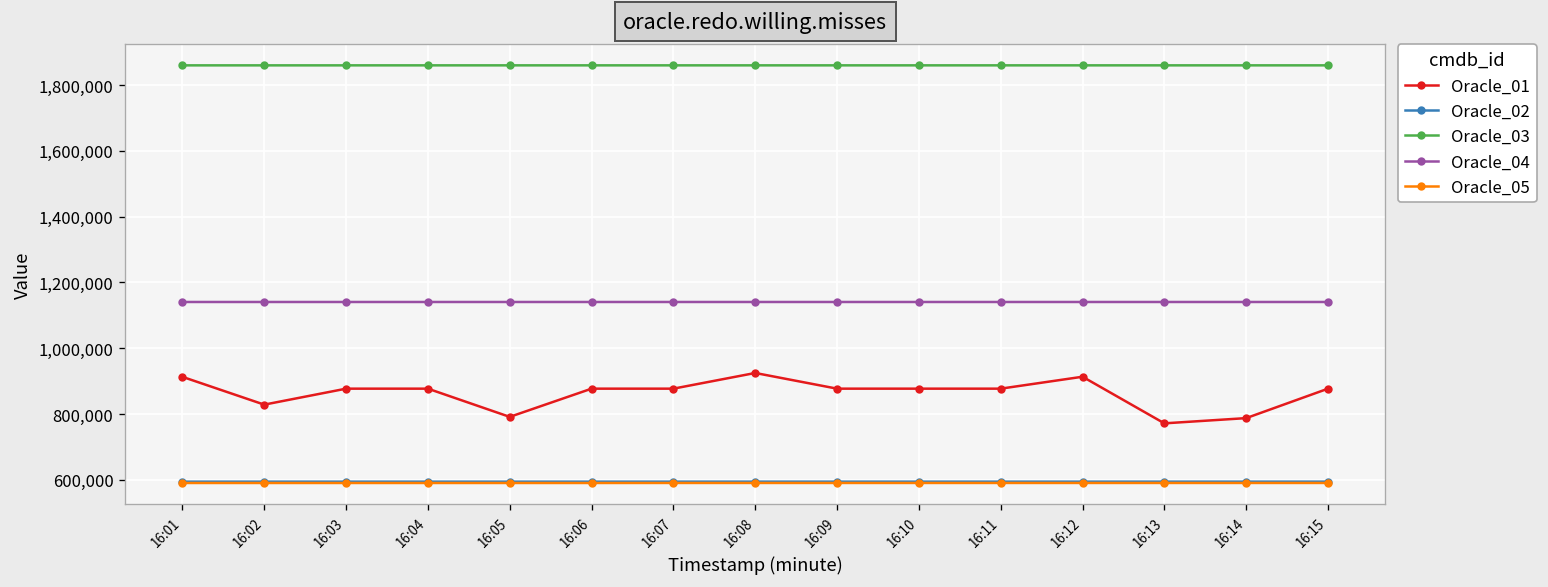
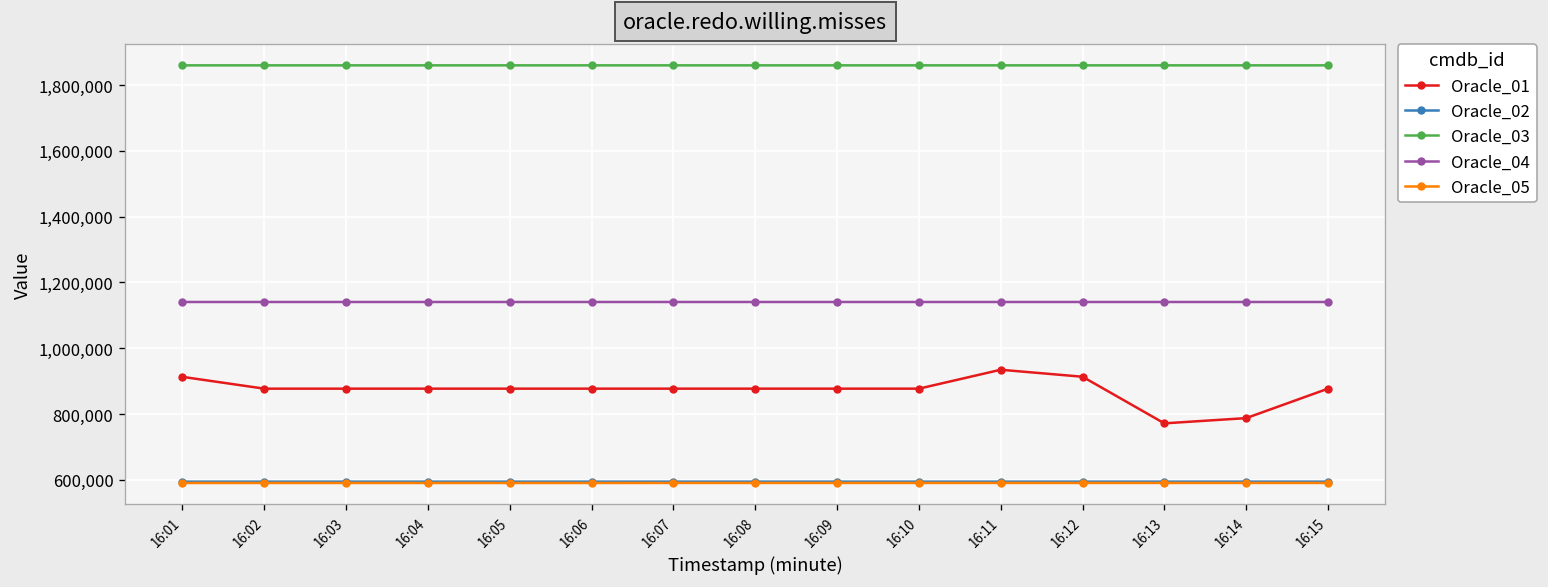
  {
    "Oracle_01": {
      "16:01": "910,000",
-     "16:02": "830,000",
+     "16:02": "880,000",
      "16:03": "880,000",
      "16:04": "880,000",
-     "16:05": "790,000",
+     "16:05": "880,000",
      "16:06": "880,000",
      "16:07": "880,000",
-     "16:08": "920,000",
+     "16:08": "880,000",
      "16:09": "880,000",
      "16:10": "880,000",
-     "16:11": "880,000",
+     "16:11": "930,000",
      "16:12": "910,000",
      "16:13": "770,000",
      "16:14": "790,000",
      "16:15": "880,000"
    },
    "Oracle_03": {
      "16:01": "1,860,000",
      "16:02": "1,860,000",
      "16:03": "1,860,000",
      "16:04": "1,860,000",
      "16:05": "1,860,000",
      "16:06": "1,860,000",
      "16:07": "1,860,000",
      "16:08": "1,860,000",
      "16:09": "1,860,000",
      "16:10": "1,860,000",
      "16:11": "1,860,000",
      "16:12": "1,860,000",
      "16:13": "1,860,000",
      "16:14": "1,860,000",
      "16:15": "1,860,000"
    },
    "Oracle_04": {
      "16:01": "1,140,000",
      "16:02": "1,140,000",
      "16:03": "1,140,000",
      "16:04": "1,140,000",
      "16:05": "1,140,000",
      "16:06": "1,140,000",
      "16:07": "1,140,000",
      "16:08": "1,140,000",
      "16:09": "1,140,000",
      "16:10": "1,140,000",
      "16:11": "1,140,000",
      "16:12": "1,140,000",
      "16:13": "1,140,000",
      "16:14": "1,140,000",
      "16:15": "1,140,000"
    }
  }
